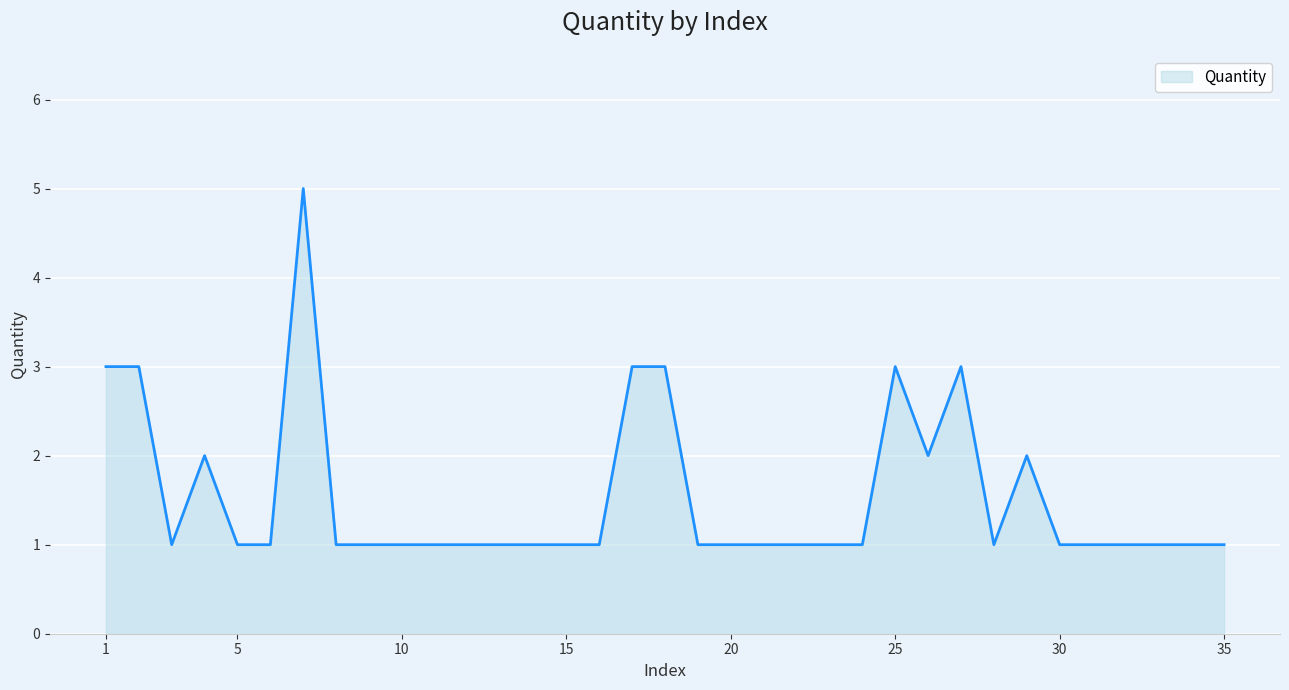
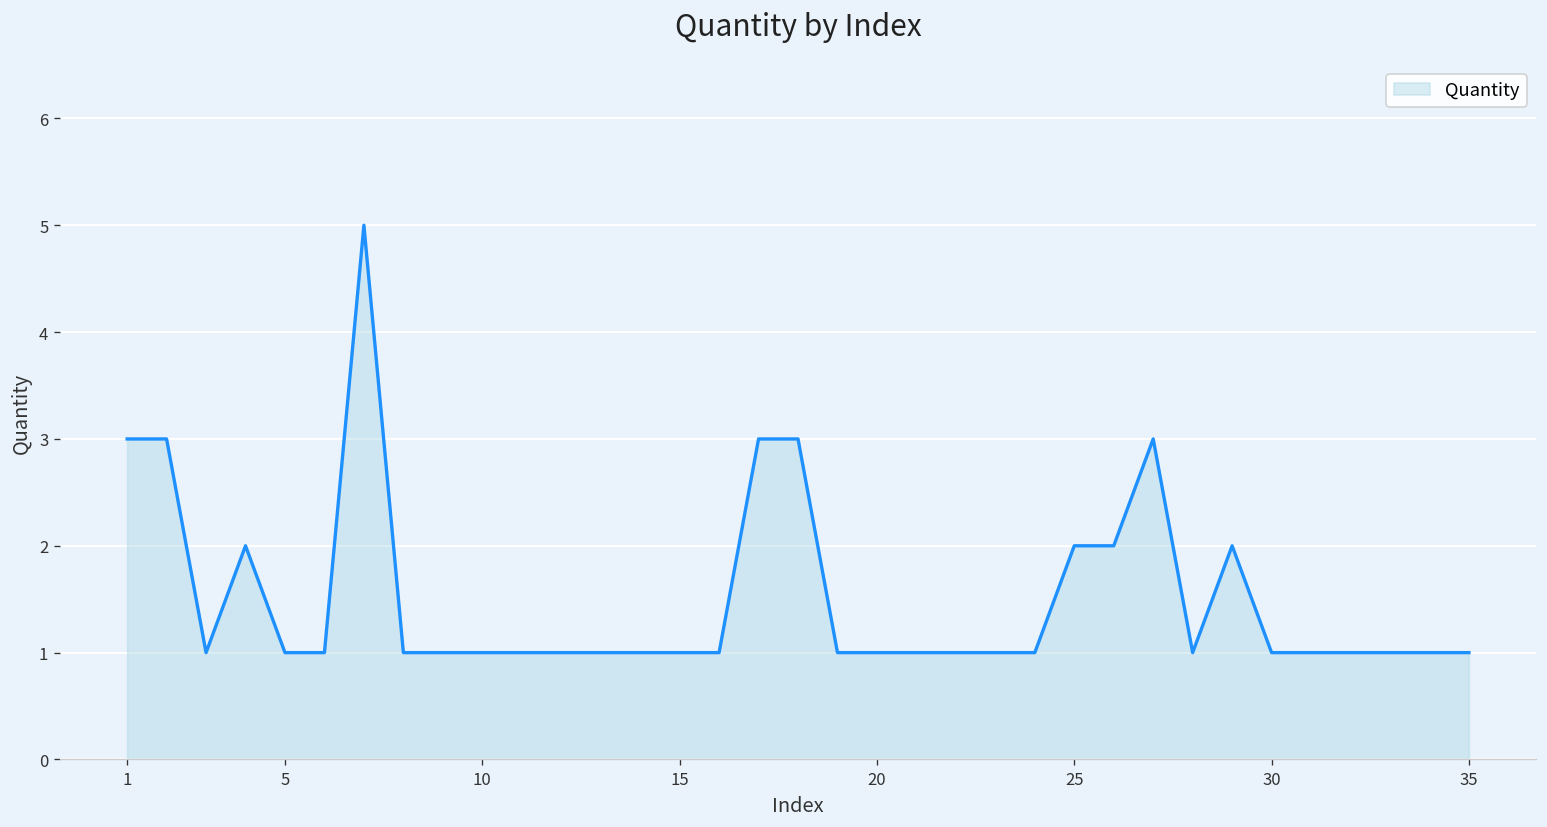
  {
    "1": 3,
    "5": 1,
    "10": 1,
    "15": 1,
    "20": 1,
-   "25": 3,
+   "25": 2,
    "30": 1,
    "35": 1
  }
